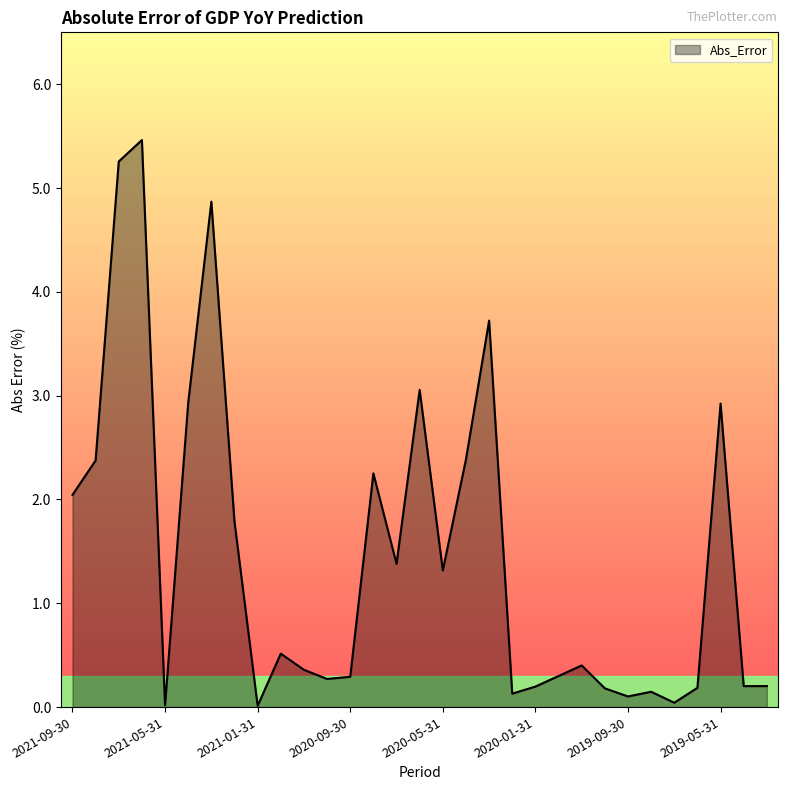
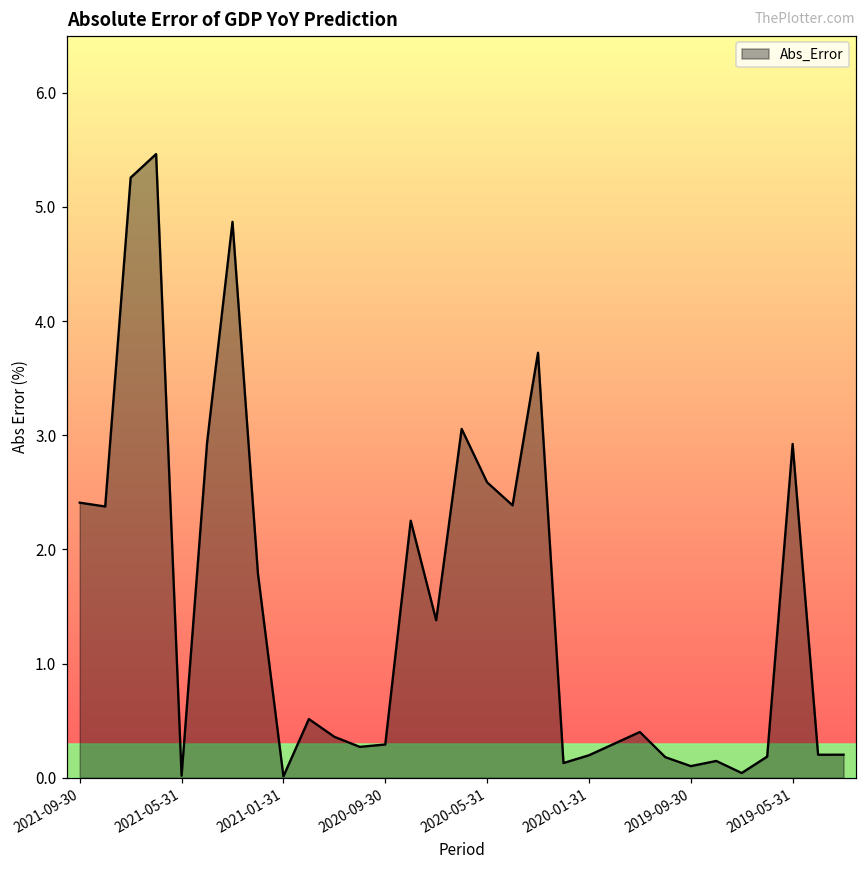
  {
-   "2021-09-30": 2.04,
-   "2020-05-31": 1.32,
+   "2021-09-30": 2.41,
+   "2020-05-31": 2.59,
    "2019-05-31": 2.92
  }
